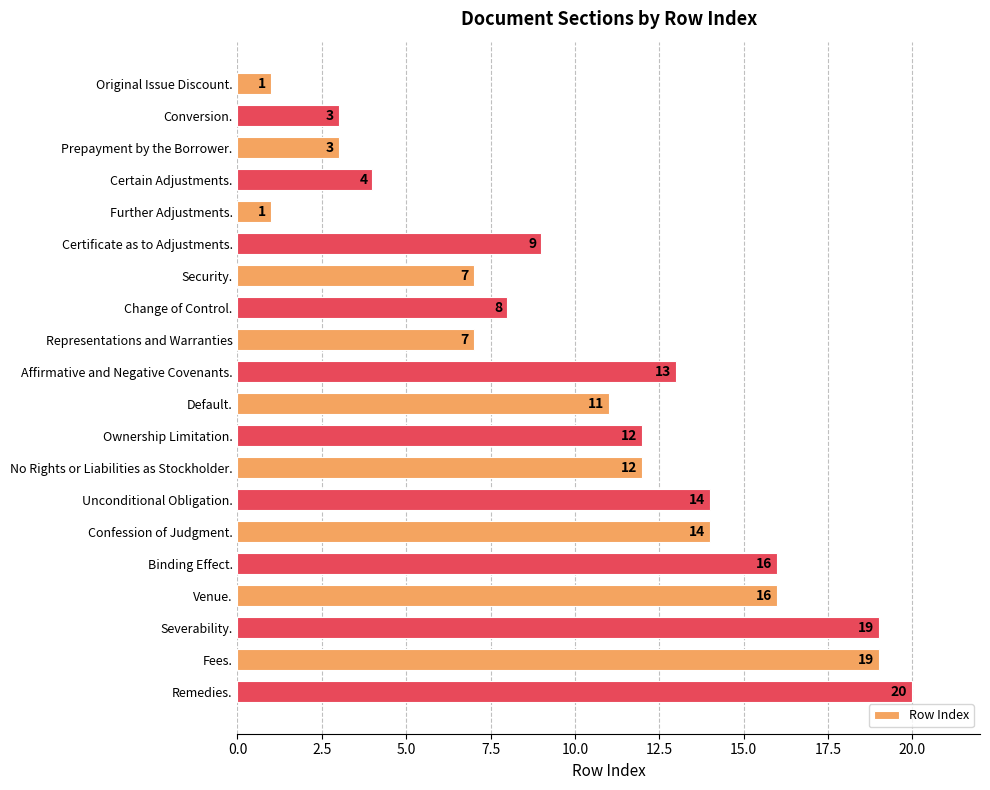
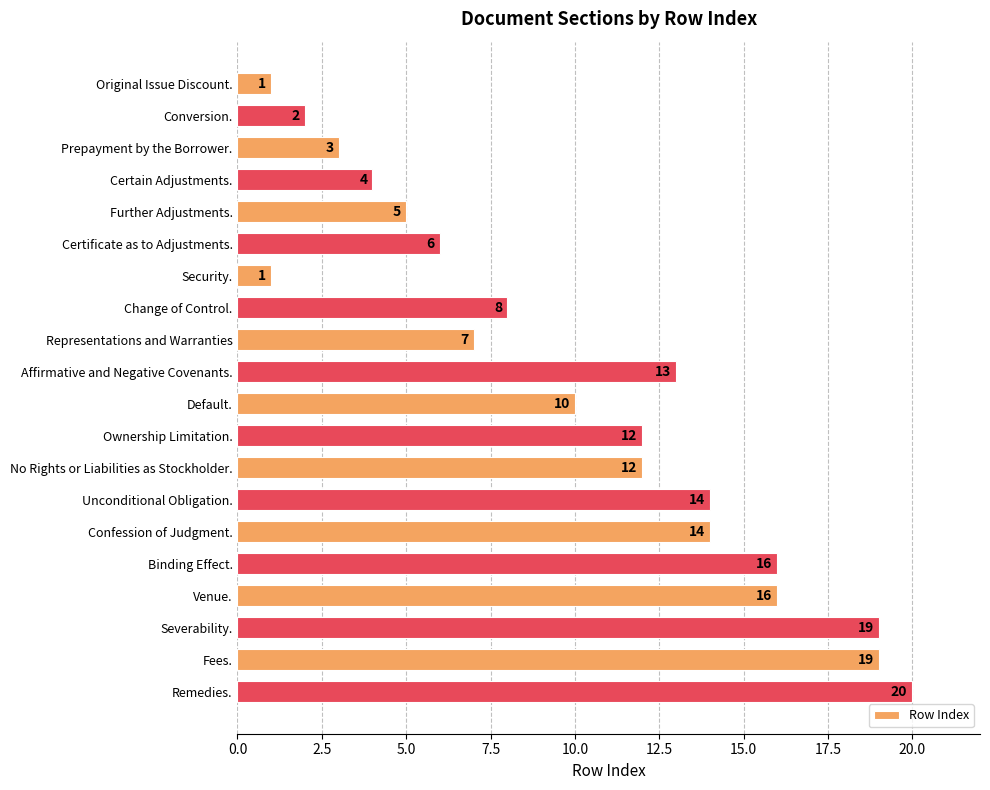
  {
    "Original Issue Discount.": 1,
-   "Conversion.": 3,
+   "Conversion.": 2,
    "Prepayment by the Borrower.": 3,
    "Certain Adjustments.": 4,
-   "Further Adjustments.": 1,
-   "Certificate as to Adjustments.": 9,
-   "Security.": 7,
+   "Further Adjustments.": 5,
+   "Certificate as to Adjustments.": 6,
+   "Security.": 1,
    "Change of Control.": 8,
    "Representations and Warranties": 7,
    "Affirmative and Negative Covenants.": 13,
-   "Default.": 11,
+   "Default.": 10,
    "Ownership Limitation.": 12,
    "No Rights or Liabilities as Stockholder.": 12,
    "Unconditional Obligation.": 14,
    "Confession of Judgment.": 14,
    "Binding Effect.": 16,
    "Venue.": 16,
    "Severability.": 19,
    "Fees.": 19,
    "Remedies.": 20
  }
